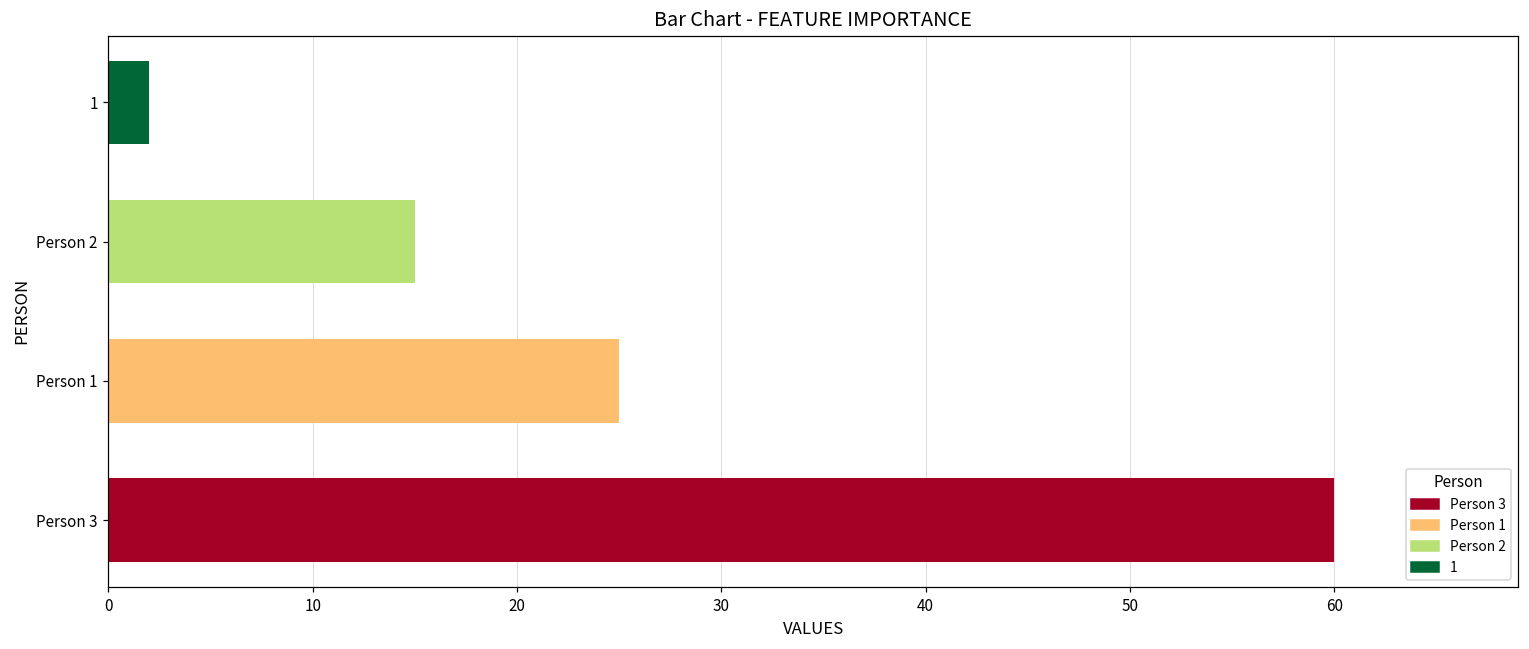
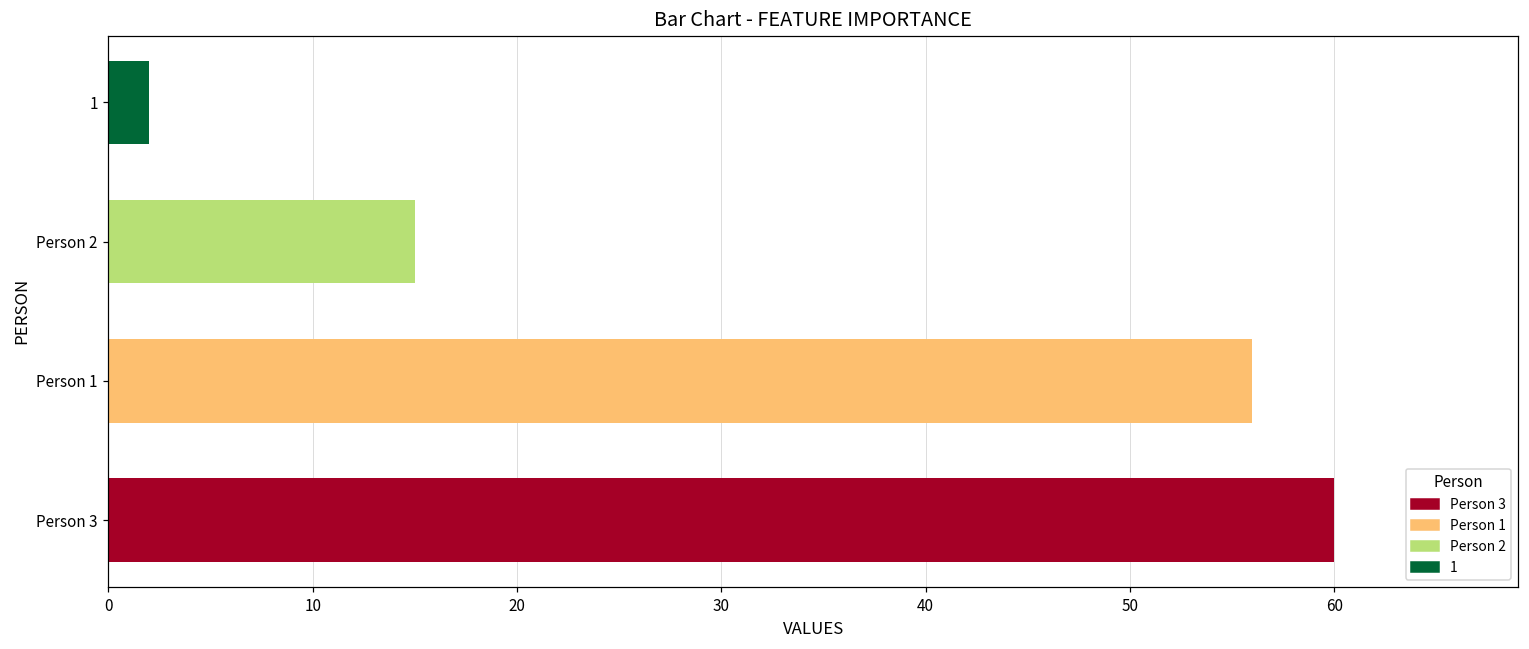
  {
    "1": 2,
    "Person 2": 15,
-   "Person 1": 25,
+   "Person 1": 56,
    "Person 3": 60
  }
